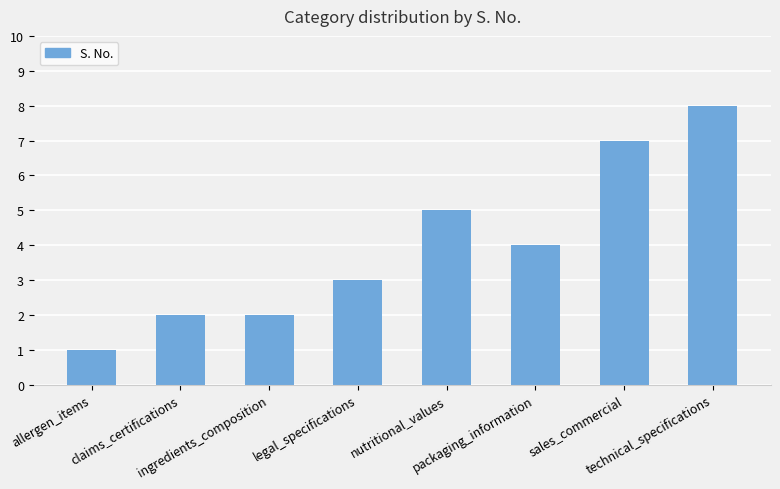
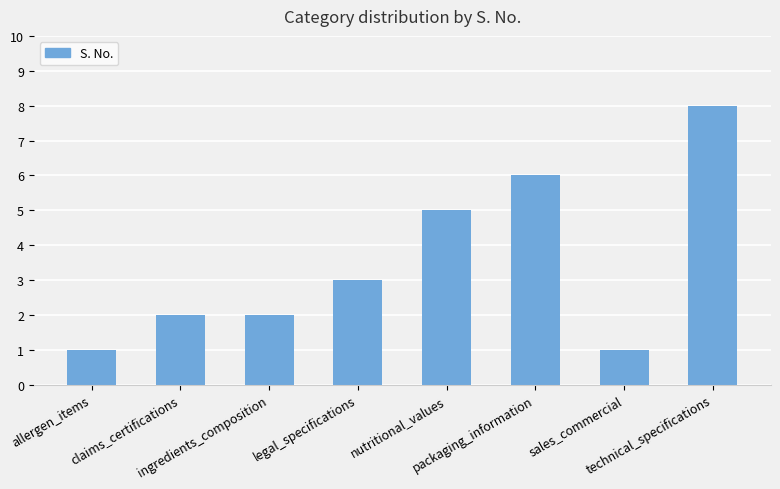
  {
    "allergen_items": 1,
    "claims_certifications": 2,
    "ingredients_composition": 2,
    "legal_specifications": 3,
    "nutritional_values": 5,
-   "packaging_information": 4,
-   "sales_commercial": 7,
+   "packaging_information": 6,
+   "sales_commercial": 1,
    "technical_specifications": 8
  }
